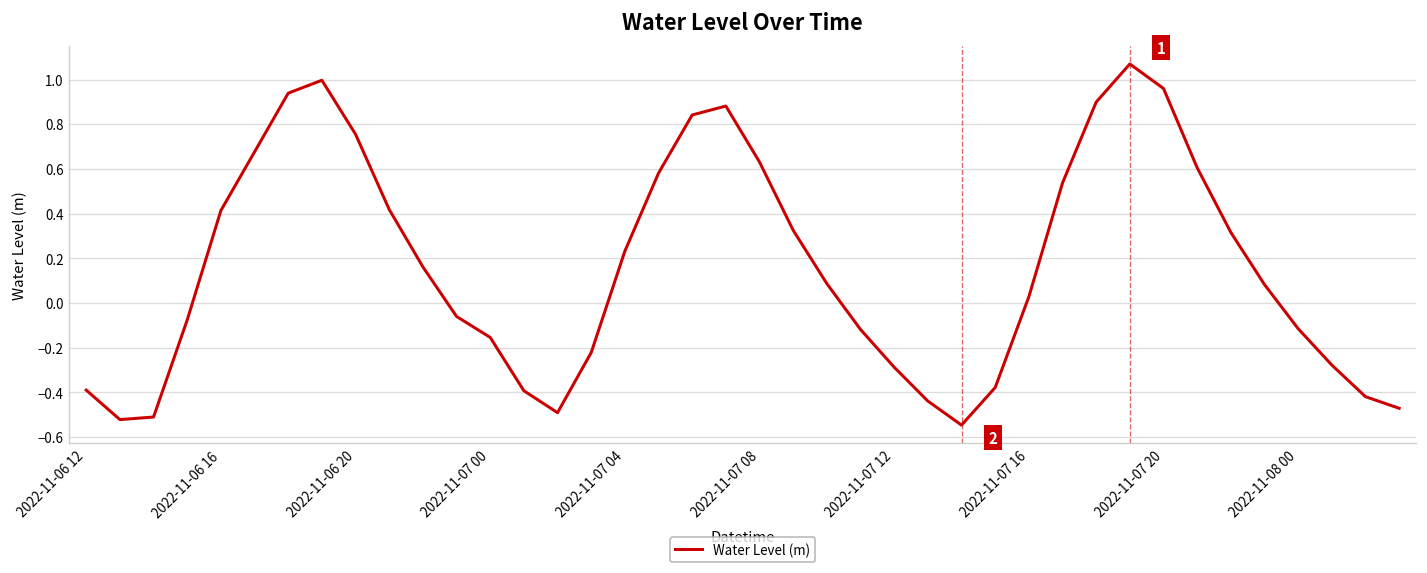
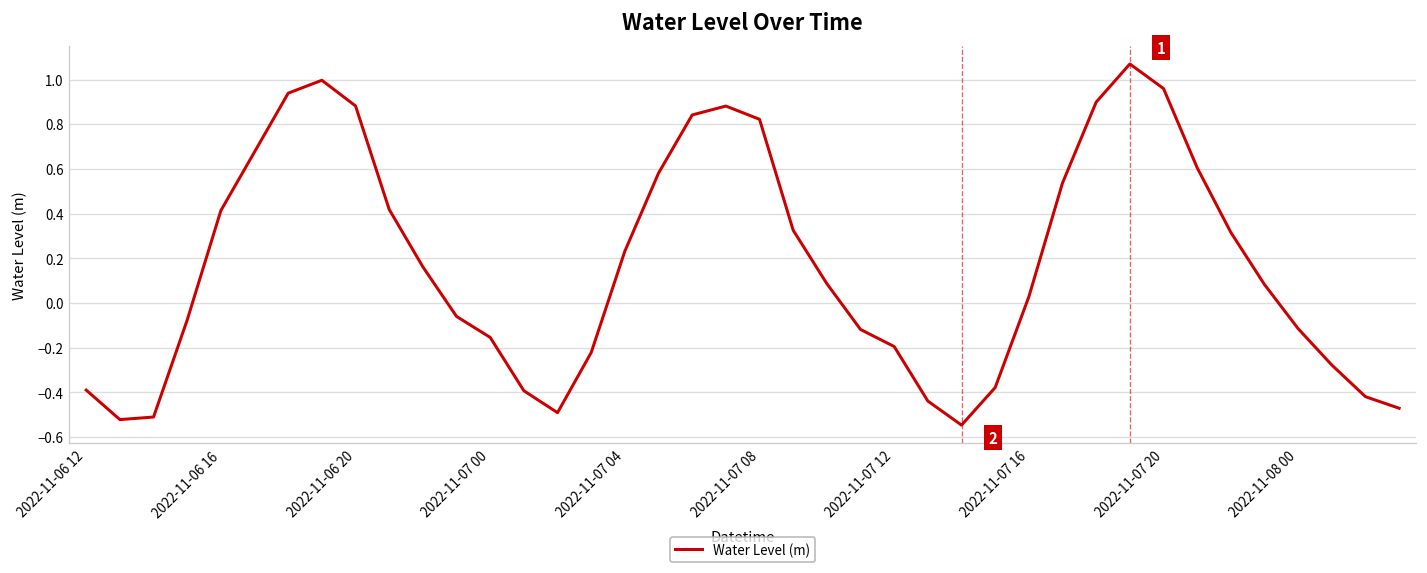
  {
    "2022-11-06 12": -0.39,
    "2022-11-06 16": 0.41,
-   "2022-11-06 20": 0.76,
+   "2022-11-06 20": 0.88,
    "2022-11-07 00": -0.15,
    "2022-11-07 04": 0.23,
-   "2022-11-07 08": 0.63,
-   "2022-11-07 12": -0.29,
+   "2022-11-07 08": 0.82,
+   "2022-11-07 12": -0.20,
    "2022-11-07 16": 0.03,
    "2022-11-08 00": -0.12
  }
